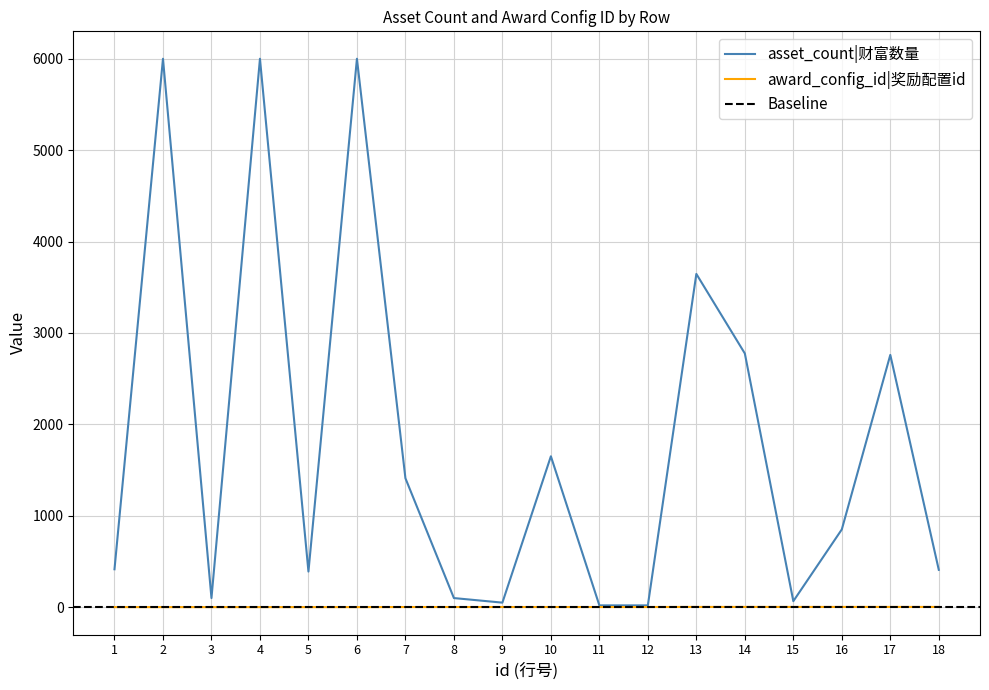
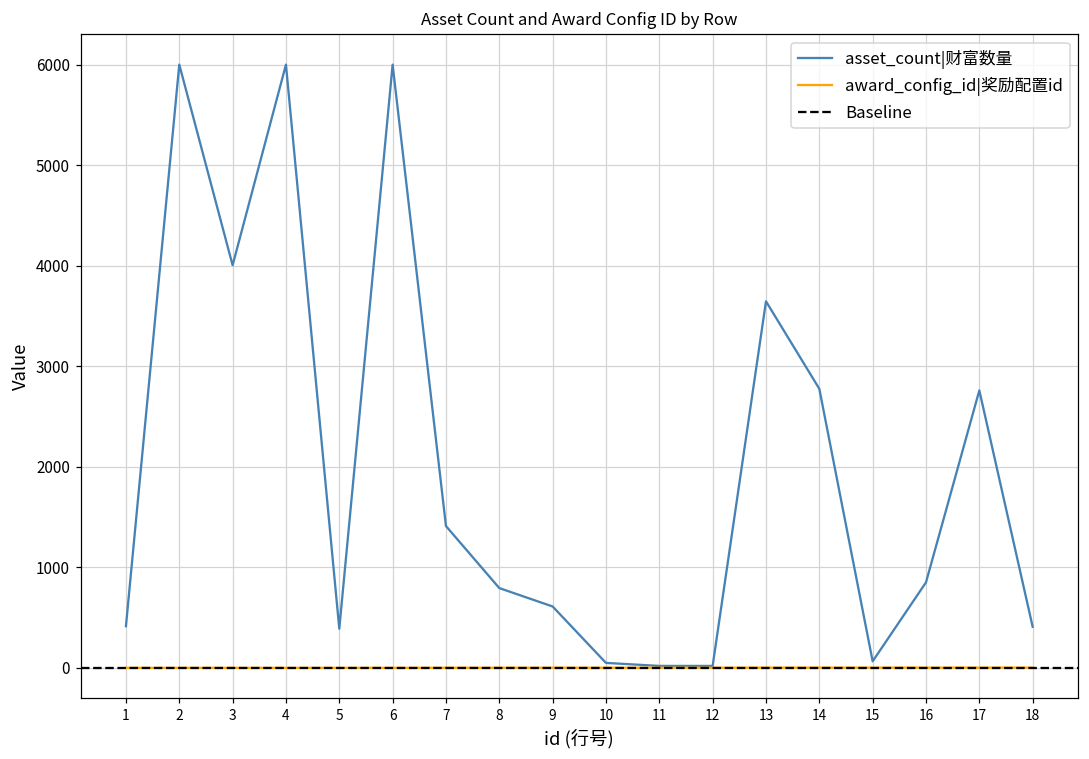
  {
    "asset_count|财富数量": {
      "1": 400,
      "2": 6000,
-     "3": 100,
+     "3": 4000,
      "4": 6000,
      "5": 400,
      "6": 6000,
      "7": 1400,
-     "8": 100,
-     "9": 100,
-     "10": 1700,
+     "8": 800,
+     "9": 600,
+     "10": 100,
      "13": 3600,
      "14": 2800,
      "15": 100,
      "16": 900,
      "17": 2800,
      "18": 400
    },
    "award_config_id|奖励配置id": {
      "1": 0,
      "2": 0,
      "3": 0,
      "4": 0,
      "5": 0,
      "6": 0,
      "7": 0,
      "8": 0,
      "9": 0,
      "10": 0,
      "13": 0,
      "14": 0,
      "15": 0,
      "16": 0,
      "17": 0,
      "18": 0
    }
  }
